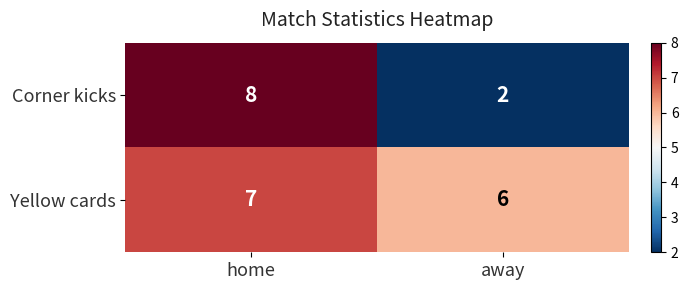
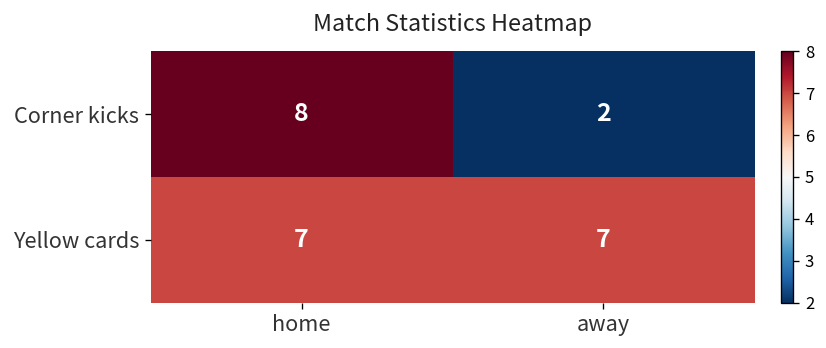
  {
    "Corner kicks": {
      "home": 8,
      "away": 2
    },
    "Yellow cards": {
      "home": 7,
-     "away": 6
+     "away": 7
    }
  }
